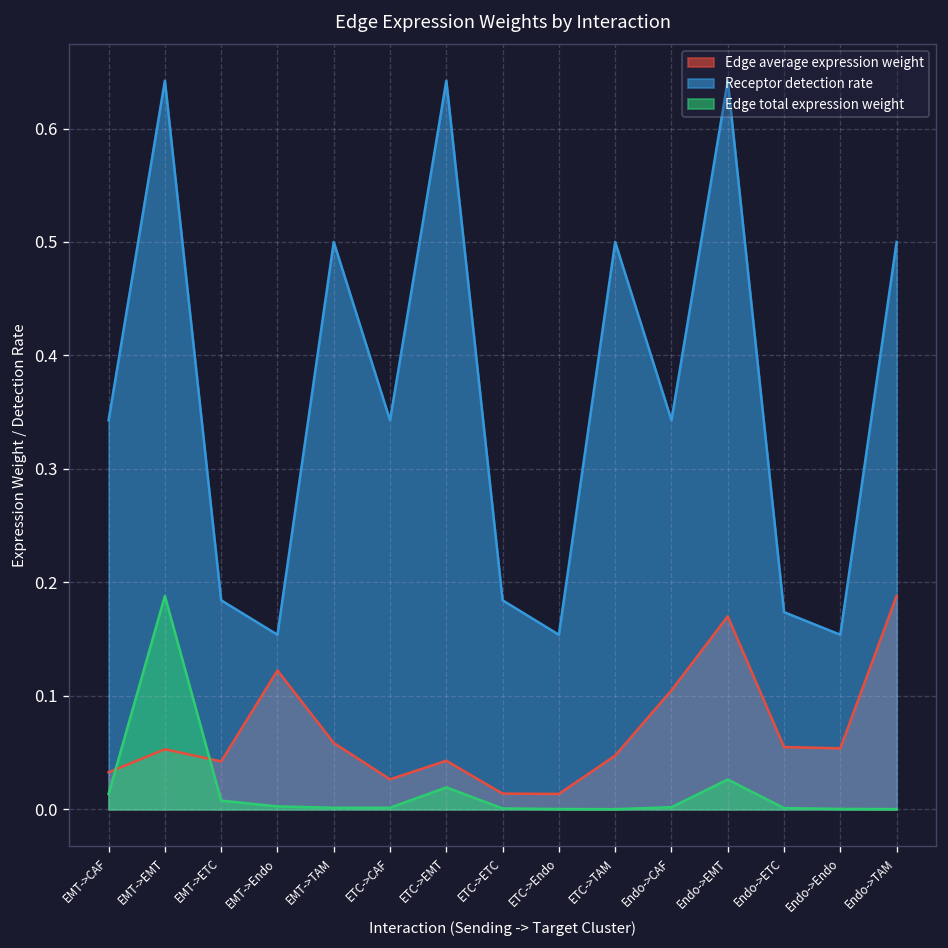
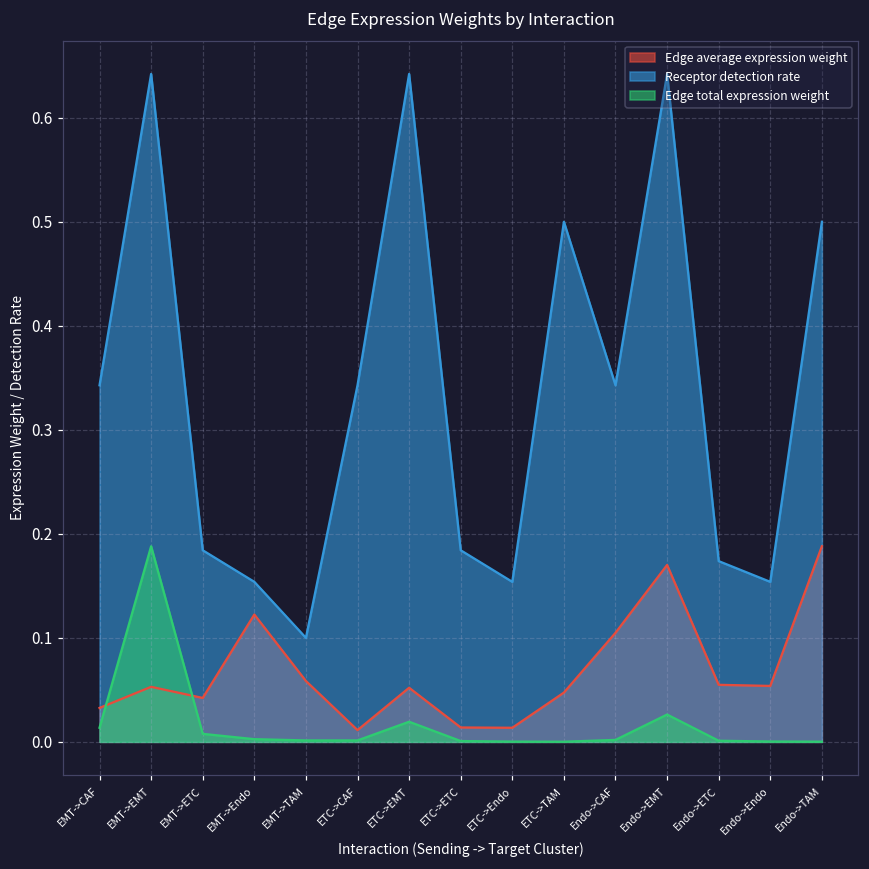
  {
    "Edge average expression weight": {
      "EMT->CAF": 0.03,
      "EMT->EMT": 0.05,
      "EMT->ETC": 0.04,
      "EMT->Endo": 0.12,
      "EMT->TAM": 0.06,
-     "ETC->CAF": 0.03,
-     "ETC->EMT": 0.04,
+     "ETC->CAF": 0.01,
+     "ETC->EMT": 0.05,
      "ETC->ETC": 0.01,
      "ETC->Endo": 0.01,
      "ETC->TAM": 0.05,
      "Endo->CAF": 0.10,
      "Endo->EMT": 0.17,
      "Endo->ETC": 0.05,
      "Endo->Endo": 0.05,
      "Endo->TAM": 0.19
    },
    "Receptor detection rate": {
      "EMT->CAF": 0.34,
      "EMT->EMT": 0.64,
      "EMT->ETC": 0.18,
      "EMT->Endo": 0.15,
-     "EMT->TAM": 0.5,
+     "EMT->TAM": 0.1,
      "ETC->CAF": 0.34,
      "ETC->EMT": 0.64,
      "ETC->ETC": 0.18,
      "ETC->Endo": 0.15,
      "ETC->TAM": 0.5,
      "Endo->CAF": 0.34,
      "Endo->ETC": 0.17,
      "Endo->Endo": 0.15,
      "Endo->TAM": 0.5
    },
    "Edge total expression weight": {
      "EMT->CAF": 0.01,
      "EMT->EMT": 0.19,
      "EMT->ETC": 0.01,
      "EMT->Endo": 0.00,
      "EMT->TAM": 0.00,
      "ETC->CAF": 0.00,
      "ETC->EMT": 0.02,
      "ETC->ETC": 0.00,
      "ETC->Endo": 0.00,
      "ETC->TAM": 0.00,
      "Endo->CAF": 0.00,
      "Endo->EMT": 0.03,
      "Endo->ETC": 0.00,
      "Endo->Endo": 0.00,
      "Endo->TAM": 0.00
    }
  }
